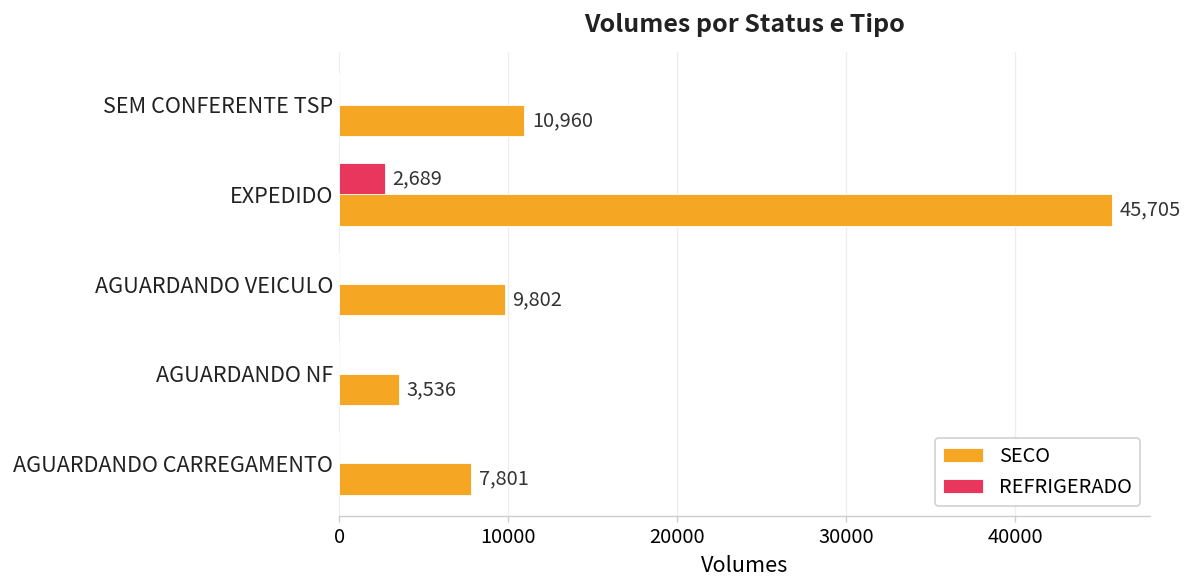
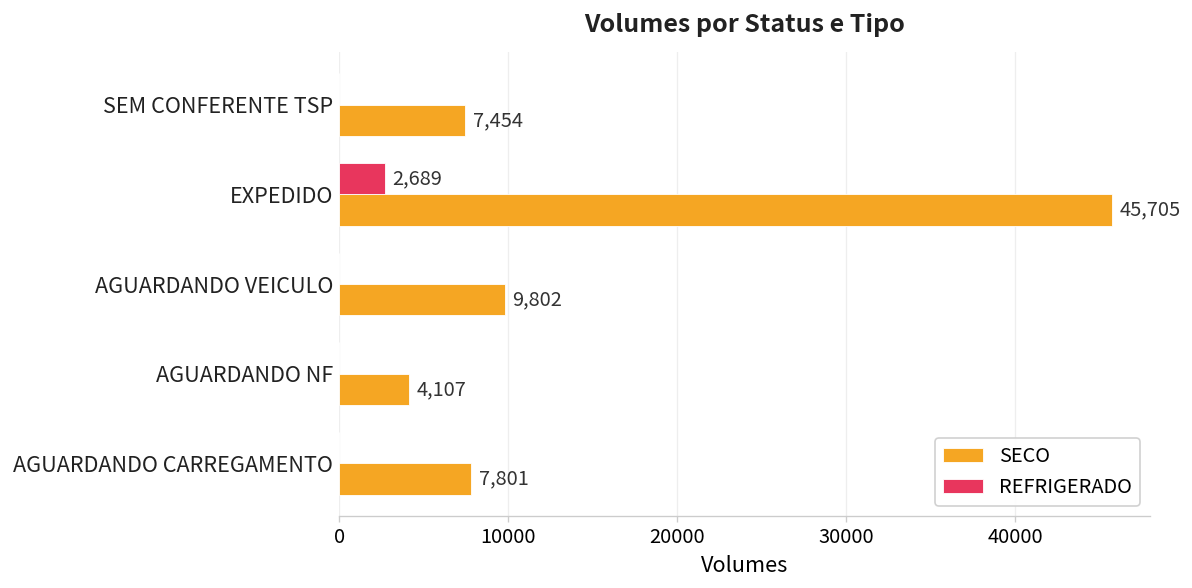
  {
    "SECO": {
-     "SEM CONFERENTE TSP": "10,960",
+     "SEM CONFERENTE TSP": "7,454",
      "EXPEDIDO": "45,705",
      "AGUARDANDO VEICULO": "9,802",
-     "AGUARDANDO NF": "3,536",
+     "AGUARDANDO NF": "4,107",
      "AGUARDANDO CARREGAMENTO": "7,801"
    },
    "REFRIGERADO": {
      "EXPEDIDO": "2,689"
    }
  }
